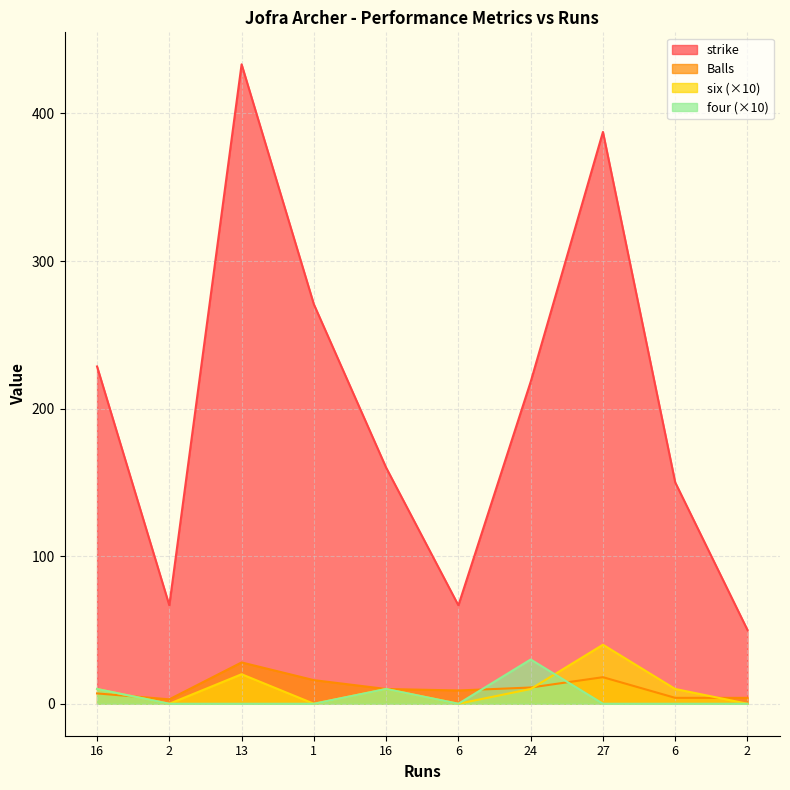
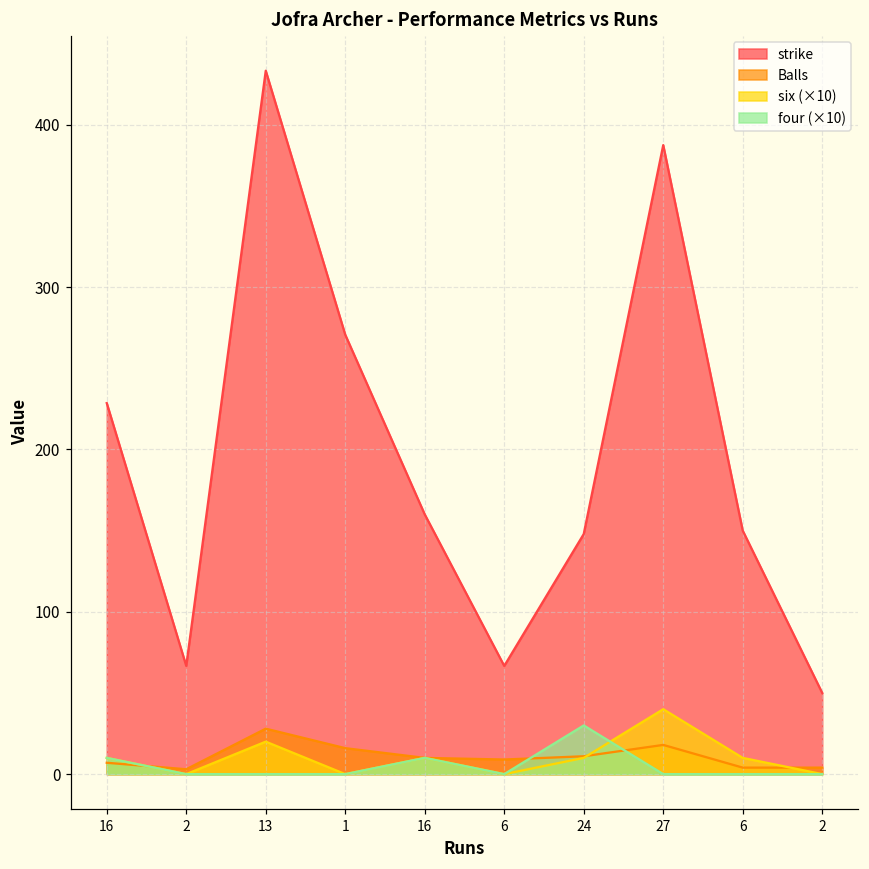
  {
    "strike": {
      "13": 433,
      "1": 271,
-     "24": 218,
+     "24": 148,
      "27": 388
    },
    "Balls": {
      "13": 28,
      "1": 16,
      "27": 18
    },
    "six (×10)": {
      "13": 20,
      "27": 40
    },
    "four (×10)": {
      "13": 0,
      "24": 30,
      "27": 0
    }
  }
